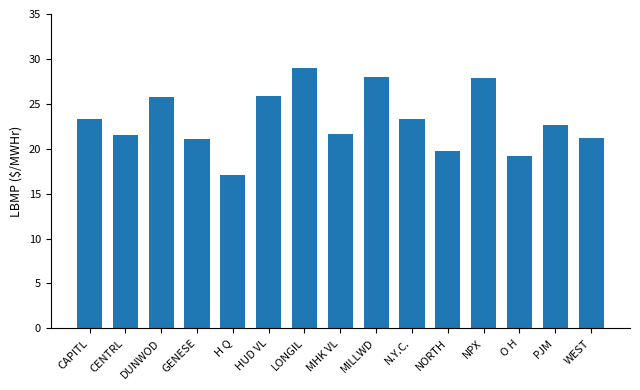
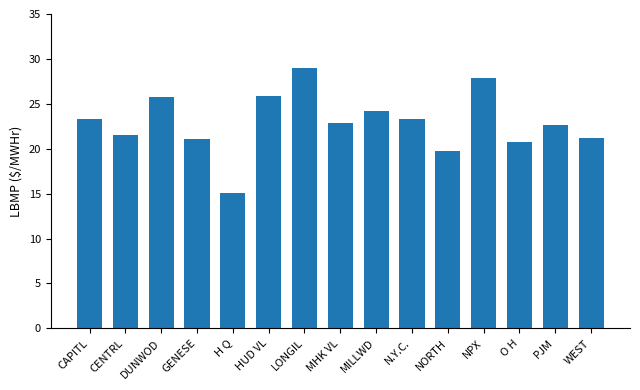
  {
    "CAPITL": 23,
    "CENTRL": 22,
    "DUNWOD": 26,
    "GENESE": 21,
-   "H Q": 17,
+   "H Q": 15,
    "HUD VL": 26,
    "LONGIL": 29,
-   "MHK VL": 22,
-   "MILLWD": 28,
+   "MHK VL": 23,
+   "MILLWD": 24,
    "N.Y.C.": 23,
    "NORTH": 20,
    "NPX": 28,
-   "O H": 19,
+   "O H": 21,
    "PJM": 23,
    "WEST": 21
  }
